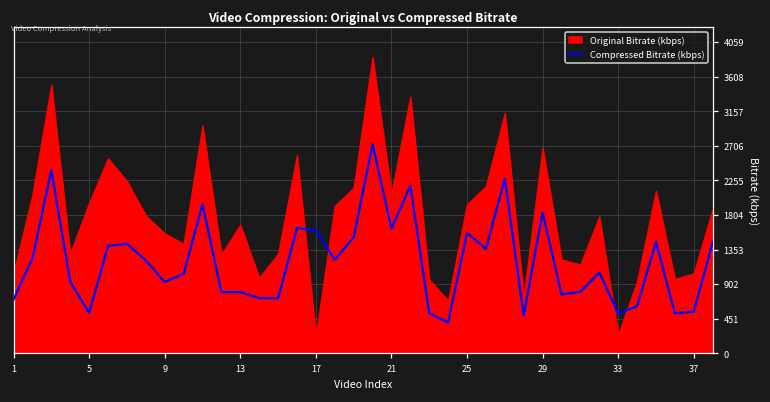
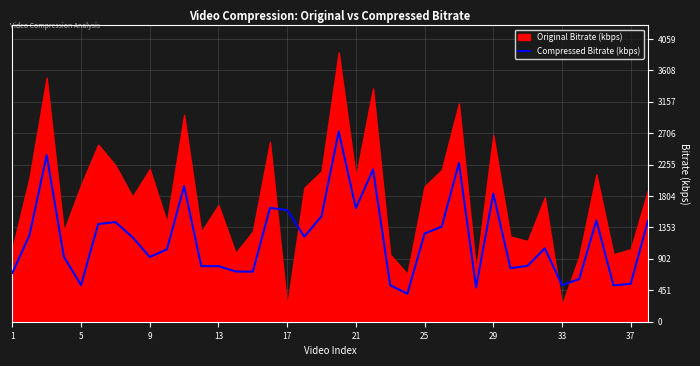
  {
    "Compressed Bitrate (kbps)": {
      "1": 700,
      "5": 500,
      "9": 900,
      "13": 800,
      "17": 1600,
      "21": 1600,
-     "25": 1600,
+     "25": 1300,
      "29": 1800,
      "33": 500,
      "37": 500
    },
    "Original Bitrate (kbps)": {
      "1": 1000,
      "5": 2000,
-     "9": 1600,
+     "9": 2200,
      "13": 1700,
      "17": 200,
      "21": 2100,
      "25": 1900,
      "29": 2700,
      "33": 200,
      "37": 1000
    }
  }
